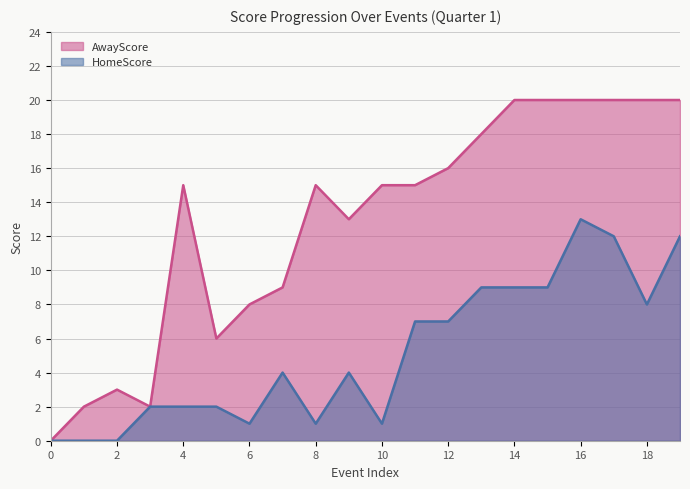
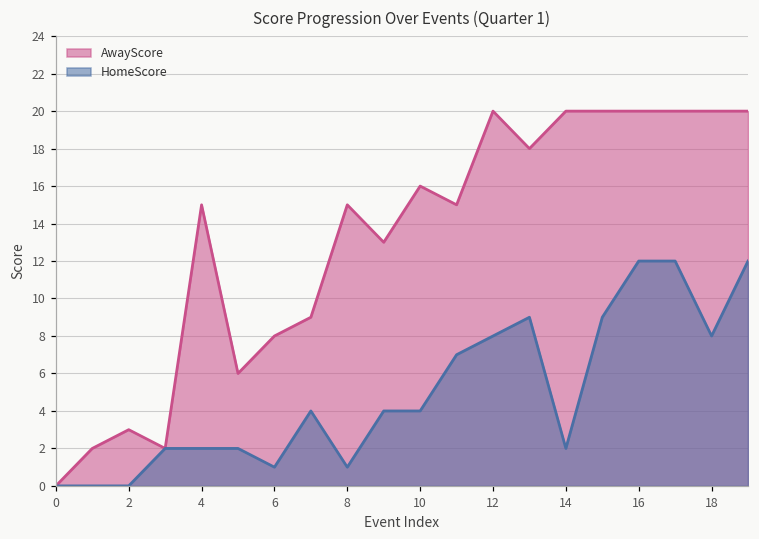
  {
    "AwayScore": {
      "2": 3,
      "4": 15,
      "6": 8,
      "8": 15,
-     "10": 15,
-     "12": 16,
+     "10": 16,
+     "12": 20,
      "14": 20,
      "16": 20,
      "18": 20
    },
    "HomeScore": {
      "2": 0,
      "4": 2,
      "6": 1,
      "8": 1,
-     "10": 1,
-     "12": 7,
-     "14": 9,
-     "16": 13,
+     "10": 4,
+     "12": 8,
+     "14": 2,
+     "16": 12,
      "18": 8
    }
  }
